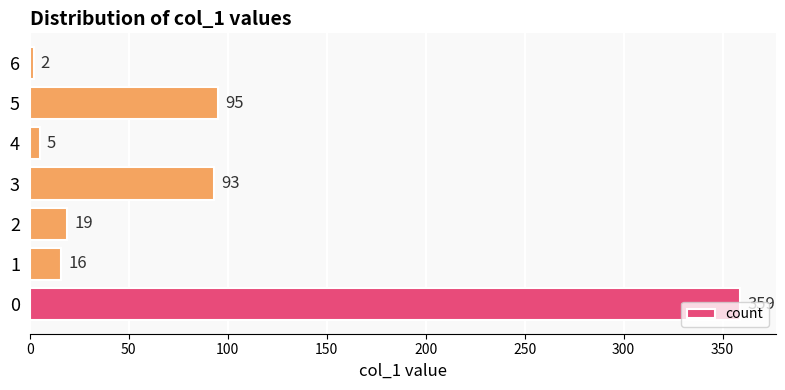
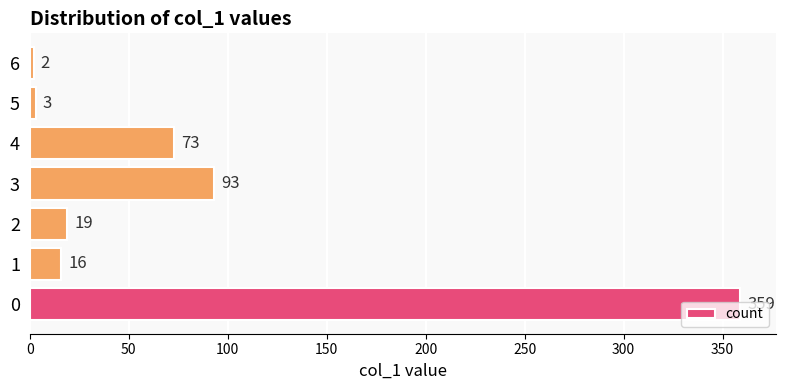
  {
    "6": 2,
-   "5": 95,
-   "4": 5,
+   "5": 3,
+   "4": 73,
    "3": 93,
    "2": 19,
    "1": 16
  }
